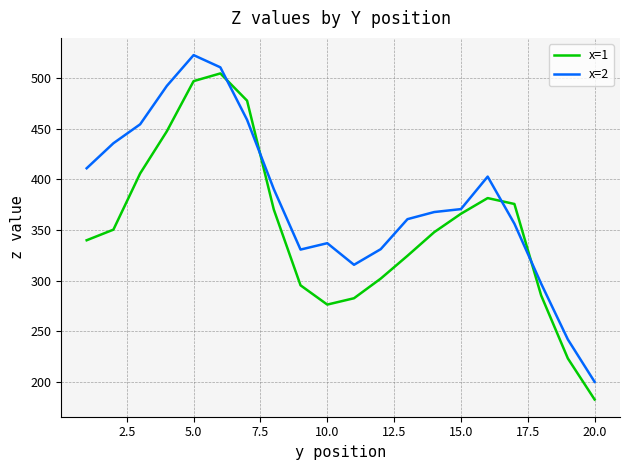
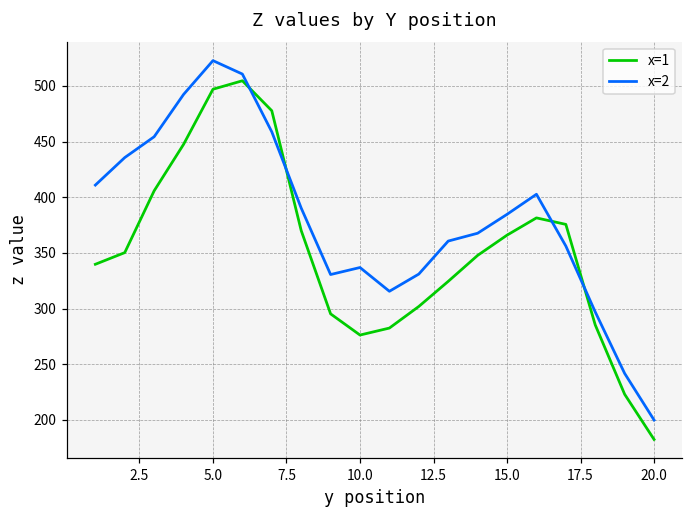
  {
    "x=1": {
      "5.0": 497,
      "10.0": 276,
      "15.0": 366,
      "20.0": 182
    },
    "x=2": {
      "5.0": 523,
      "10.0": 337,
-     "15.0": 371,
+     "15.0": 385,
      "20.0": 200
    }
  }
